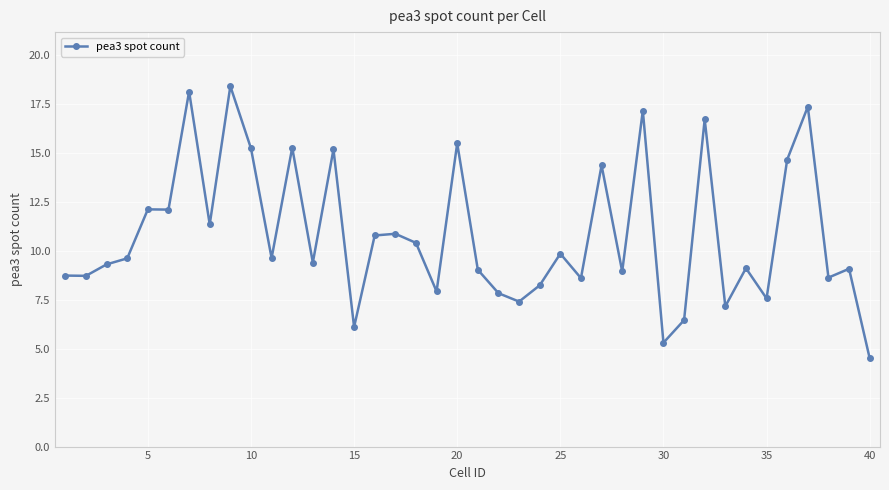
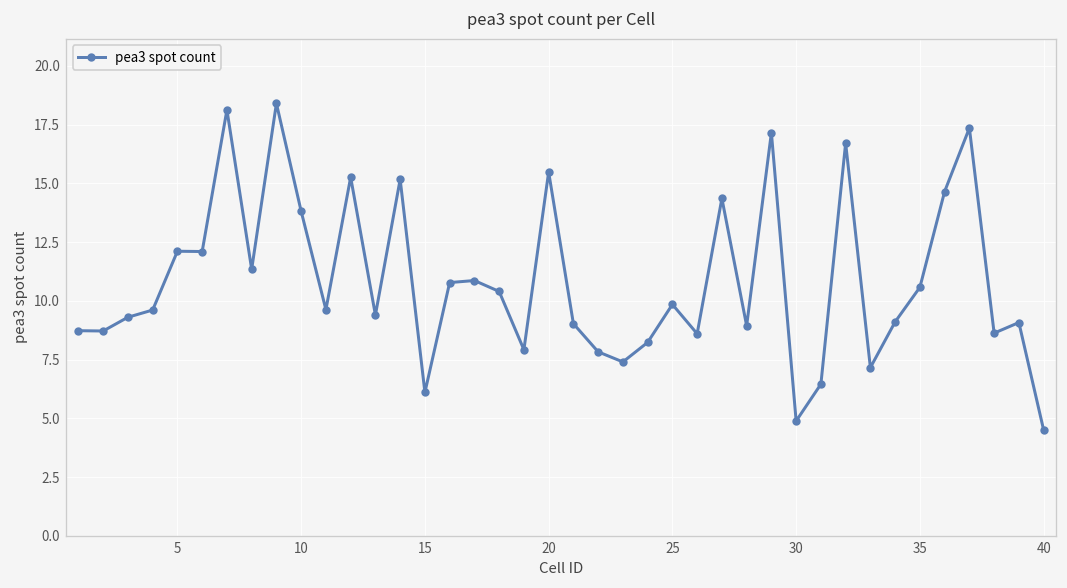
  {
    "5": 12.1,
-   "10": 15.2,
+   "10": 13.8,
    "15": 6.1,
    "20": 15.5,
    "25": 9.8,
-   "30": 5.3,
-   "35": 7.6,
+   "30": 4.9,
+   "35": 10.6,
    "40": 4.5
  }
